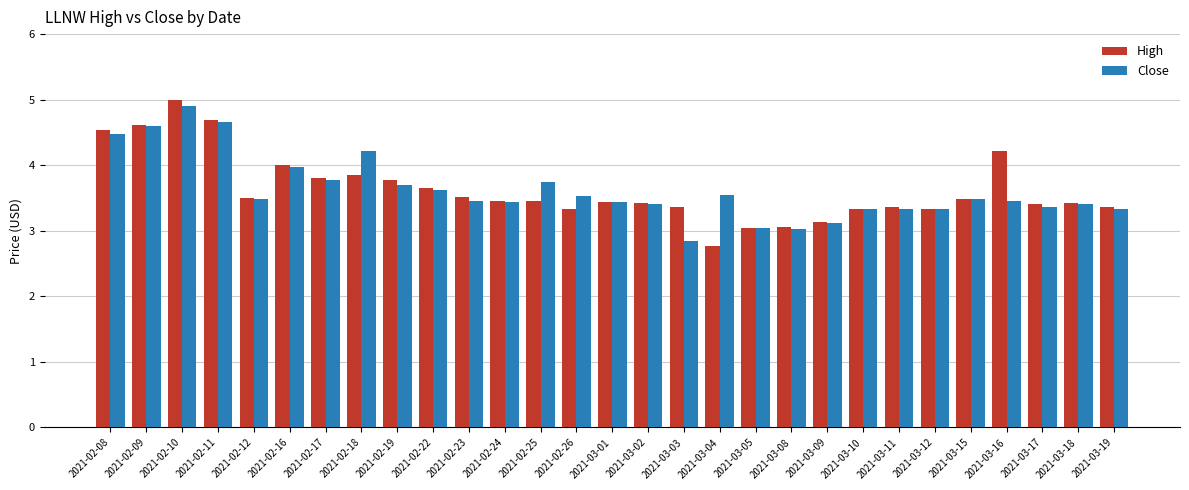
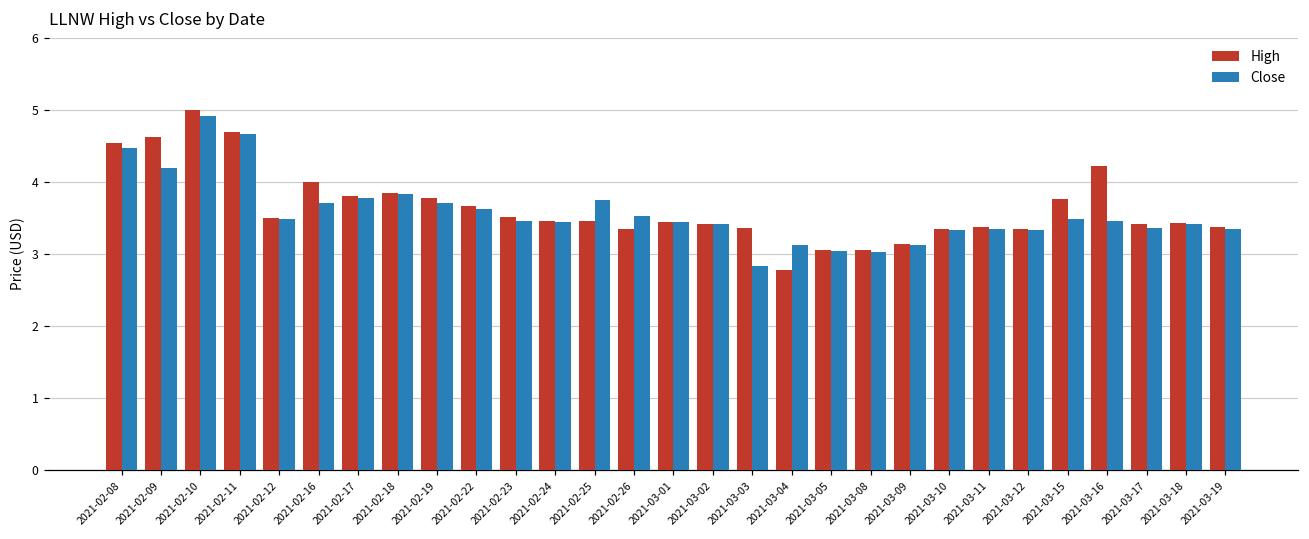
  {
    "High": {
      "2021-02-08": 4.5,
      "2021-02-09": 4.6,
      "2021-02-10": 5.0,
      "2021-02-11": 4.7,
      "2021-02-12": 3.5,
      "2021-02-16": 4.0,
      "2021-02-17": 3.8,
      "2021-02-18": 3.9,
      "2021-02-19": 3.8,
      "2021-02-22": 3.7,
      "2021-02-23": 3.5,
      "2021-02-24": 3.5,
      "2021-02-25": 3.5,
      "2021-02-26": 3.3,
      "2021-03-01": 3.4,
      "2021-03-02": 3.4,
      "2021-03-03": 3.4,
      "2021-03-04": 2.8,
      "2021-03-05": 3.1,
      "2021-03-08": 3.1,
      "2021-03-09": 3.1,
      "2021-03-10": 3.3,
      "2021-03-11": 3.4,
      "2021-03-12": 3.3,
-     "2021-03-15": 3.5,
+     "2021-03-15": 3.8,
      "2021-03-16": 4.2,
      "2021-03-17": 3.4,
      "2021-03-18": 3.4,
      "2021-03-19": 3.4
    },
    "Close": {
      "2021-02-08": 4.5,
-     "2021-02-09": 4.6,
+     "2021-02-09": 4.2,
      "2021-02-10": 4.9,
      "2021-02-11": 4.7,
      "2021-02-12": 3.5,
-     "2021-02-16": 4.0,
+     "2021-02-16": 3.7,
      "2021-02-17": 3.8,
-     "2021-02-18": 4.2,
+     "2021-02-18": 3.8,
      "2021-02-19": 3.7,
      "2021-02-22": 3.6,
      "2021-02-23": 3.5,
      "2021-02-24": 3.4,
      "2021-02-25": 3.7,
      "2021-02-26": 3.5,
      "2021-03-01": 3.4,
      "2021-03-02": 3.4,
      "2021-03-03": 2.8,
-     "2021-03-04": 3.6,
+     "2021-03-04": 3.1,
      "2021-03-05": 3.0,
      "2021-03-08": 3.0,
      "2021-03-09": 3.1,
      "2021-03-10": 3.3,
      "2021-03-11": 3.3,
      "2021-03-12": 3.3,
      "2021-03-15": 3.5,
      "2021-03-16": 3.5,
      "2021-03-17": 3.4,
      "2021-03-18": 3.4,
      "2021-03-19": 3.3
    }
  }
